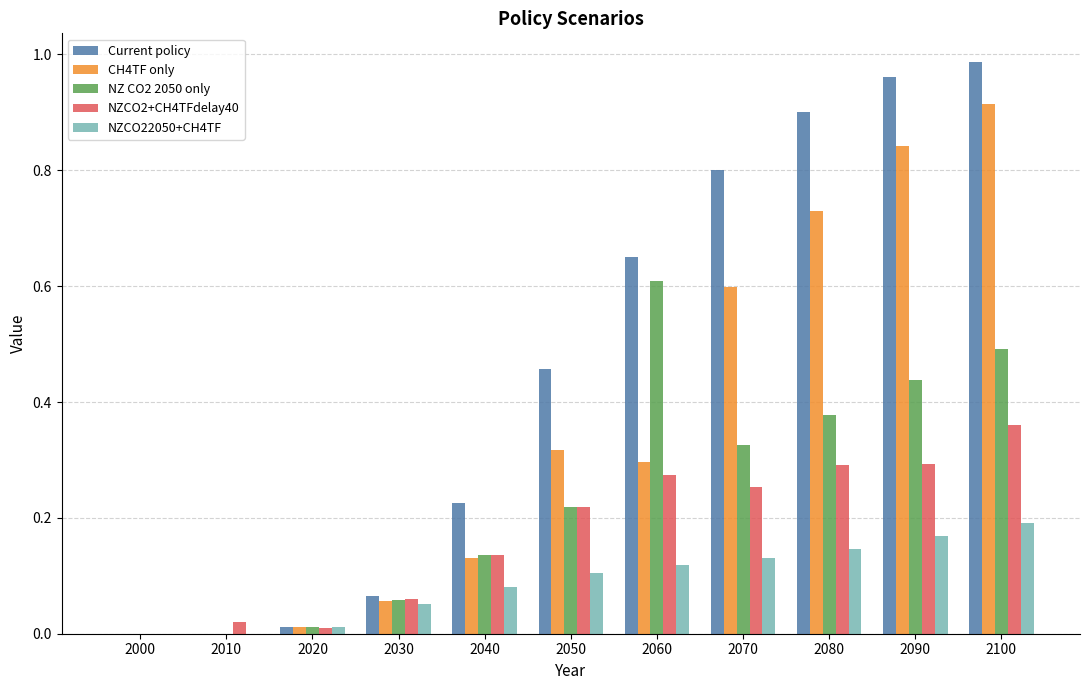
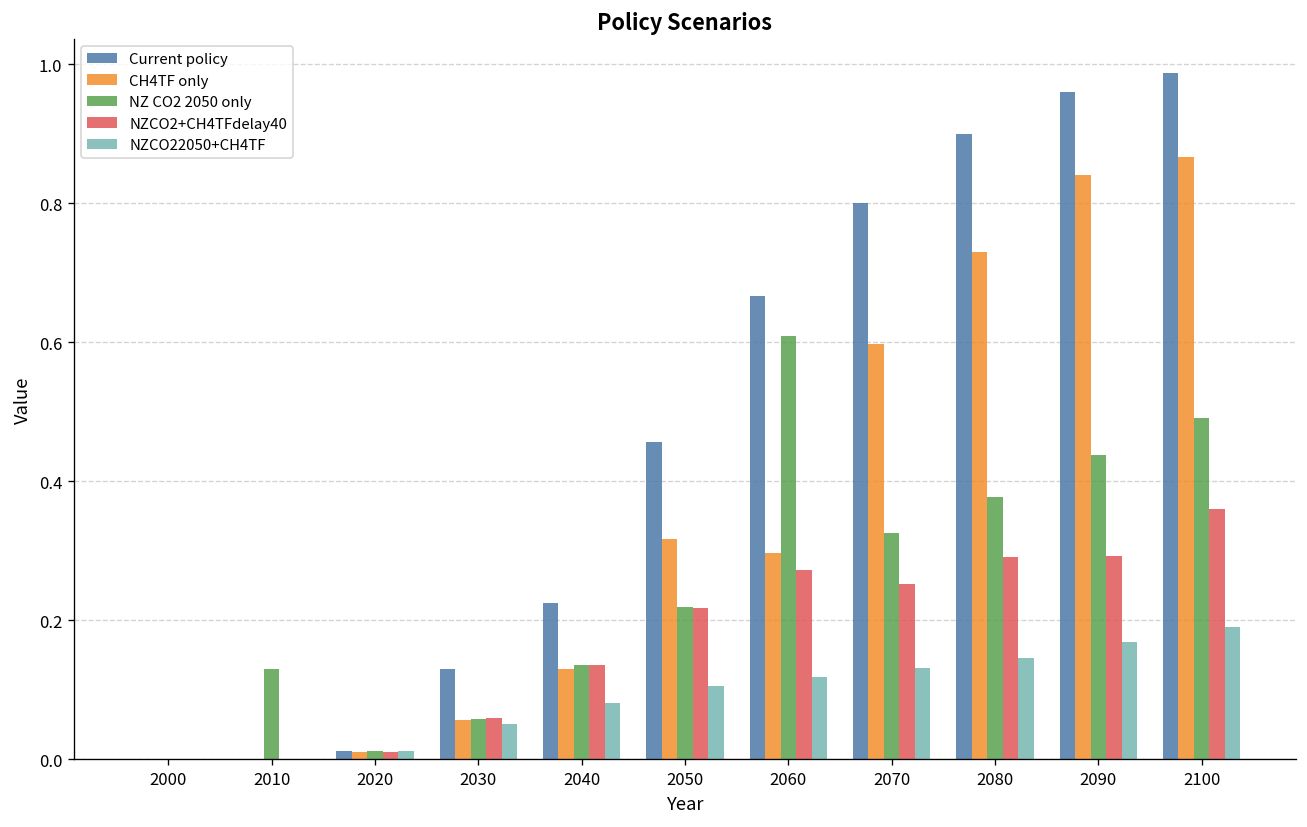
  {
    "Current policy": {
      "2000": 0.00,
      "2020": 0.01,
-     "2030": 0.06,
+     "2030": 0.13,
      "2040": 0.23,
      "2050": 0.46,
-     "2060": 0.65,
+     "2060": 0.67,
      "2070": 0.80,
      "2080": 0.90,
      "2090": 0.96,
      "2100": 0.99
    },
    "CH4TF only": {
      "2000": 0.00,
      "2020": 0.01,
      "2030": 0.06,
      "2040": 0.13,
      "2050": 0.32,
      "2060": 0.30,
      "2070": 0.60,
      "2080": 0.73,
      "2090": 0.84,
-     "2100": 0.92
+     "2100": 0.87
    },
    "NZ CO2 2050 only": {
      "2000": 0.00,
-     "2010": 0.00,
+     "2010": 0.13,
      "2020": 0.01,
      "2030": 0.06,
      "2040": 0.14,
      "2050": 0.22,
      "2060": 0.61,
      "2070": 0.33,
      "2080": 0.38,
      "2090": 0.44,
      "2100": 0.49
    },
    "NZCO2+CH4TFdelay40": {
      "2000": 0.00,
-     "2010": 0.02,
+     "2010": 0.00,
      "2020": 0.01,
      "2030": 0.06,
      "2040": 0.14,
      "2050": 0.22,
      "2060": 0.27,
      "2070": 0.25,
      "2080": 0.29,
      "2090": 0.29,
      "2100": 0.36
    },
    "NZCO22050+CH4TF": {
      "2000": 0.00,
      "2020": 0.01,
      "2030": 0.05,
      "2040": 0.08,
      "2050": 0.11,
      "2060": 0.12,
      "2070": 0.13,
      "2080": 0.15,
      "2090": 0.17,
      "2100": 0.19
    }
  }
